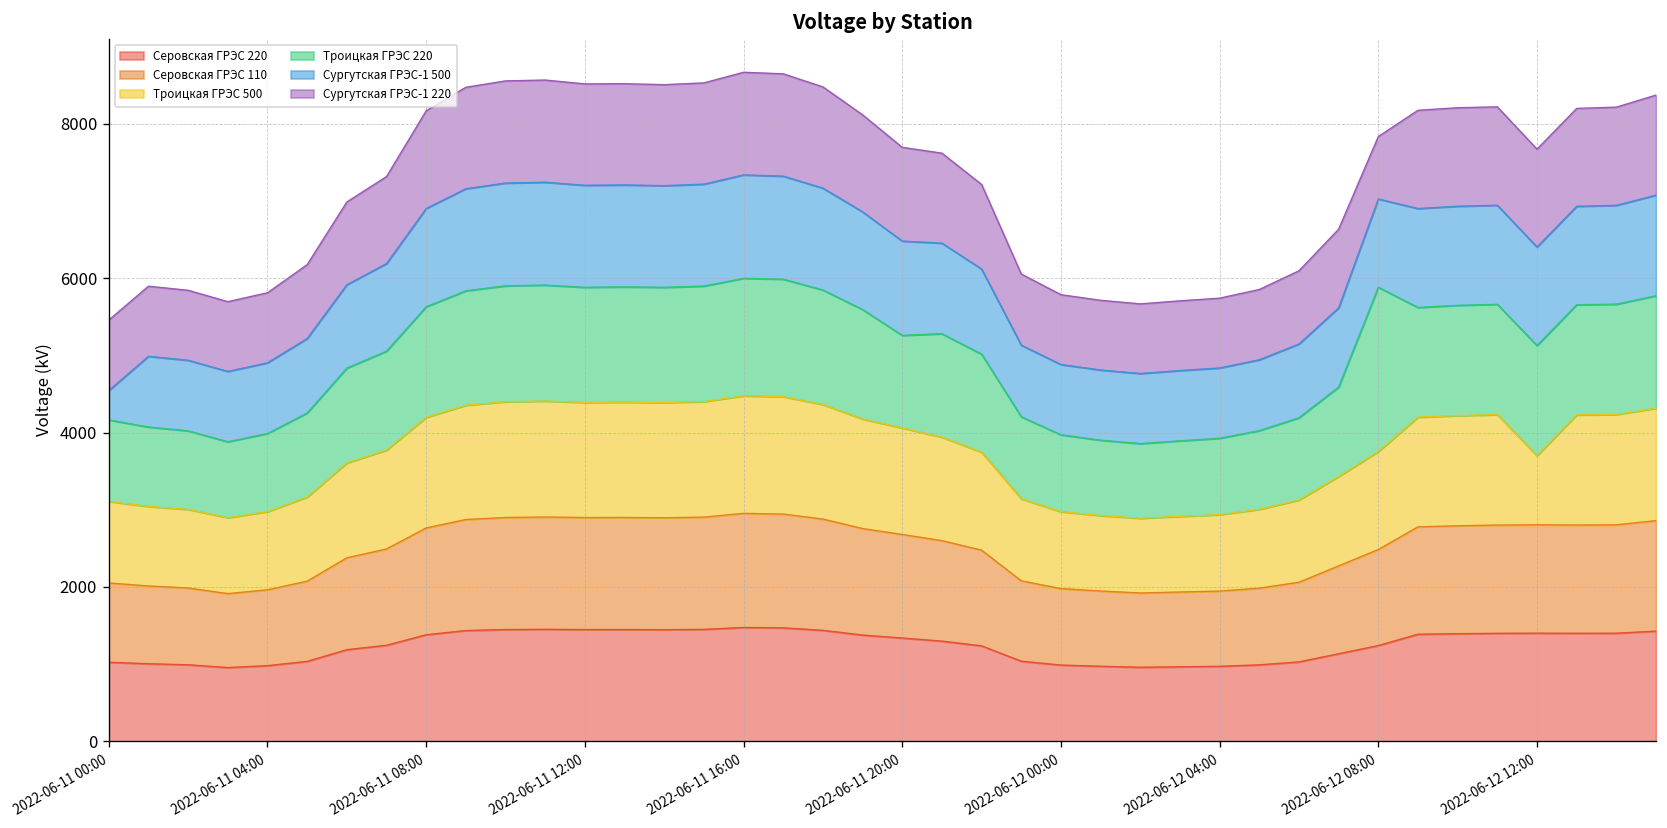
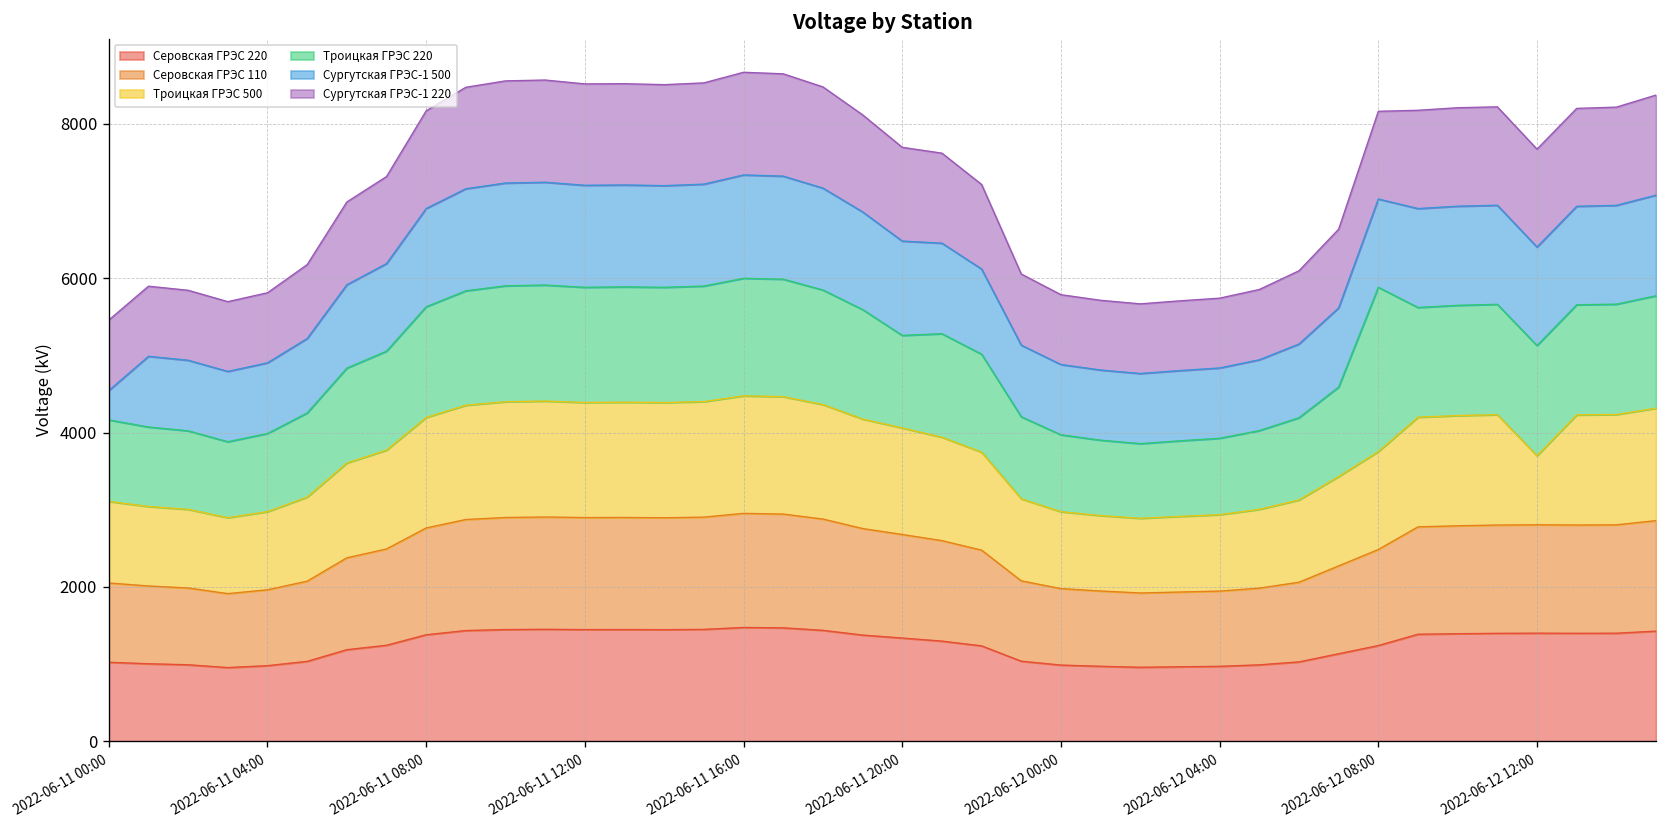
  {
    "Троицкая ГРЭС 500": {
      "2022-06-11 00:00": 1100,
      "2022-06-11 04:00": 1000,
      "2022-06-11 08:00": 1400,
      "2022-06-11 12:00": 1500,
      "2022-06-11 16:00": 1500,
      "2022-06-11 20:00": 1400,
      "2022-06-12 00:00": 1000,
      "2022-06-12 04:00": 1000,
      "2022-06-12 08:00": 1300,
      "2022-06-12 12:00": 900
    },
    "Троицкая ГРЭС 220": {
      "2022-06-11 00:00": 1100,
      "2022-06-11 04:00": 1000,
      "2022-06-11 08:00": 1400,
      "2022-06-11 12:00": 1500,
      "2022-06-11 16:00": 1500,
      "2022-06-11 20:00": 1200,
      "2022-06-12 00:00": 1000,
      "2022-06-12 04:00": 1000,
      "2022-06-12 08:00": 2100,
      "2022-06-12 12:00": 1400
    },
    "Сургутская ГРЭС-1 500": {
      "2022-06-11 00:00": 400,
      "2022-06-11 04:00": 900,
      "2022-06-11 08:00": 1300,
      "2022-06-11 12:00": 1300,
      "2022-06-11 16:00": 1300,
      "2022-06-11 20:00": 1200,
      "2022-06-12 00:00": 900,
      "2022-06-12 04:00": 900,
      "2022-06-12 08:00": 1100,
      "2022-06-12 12:00": 1300
    },
    "Сургутская ГРЭС-1 220": {
      "2022-06-11 00:00": 900,
      "2022-06-11 04:00": 900,
      "2022-06-11 08:00": 1300,
      "2022-06-11 12:00": 1300,
      "2022-06-11 16:00": 1300,
      "2022-06-11 20:00": 1200,
      "2022-06-12 00:00": 900,
      "2022-06-12 04:00": 900,
-     "2022-06-12 08:00": 800,
+     "2022-06-12 08:00": 1100,
      "2022-06-12 12:00": 1300
    }
  }
